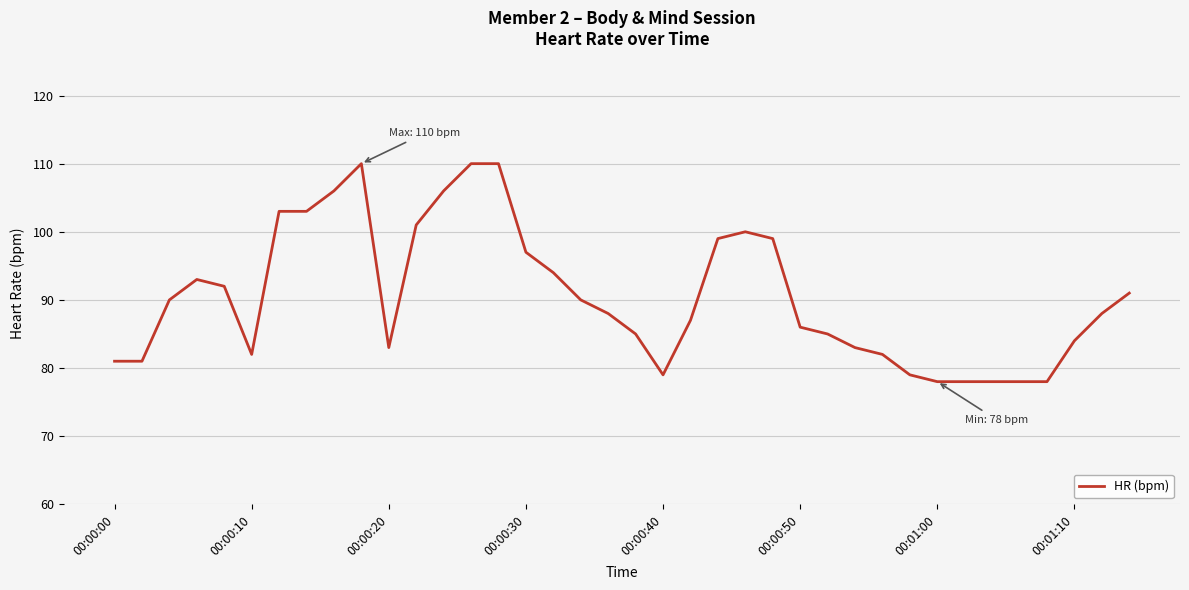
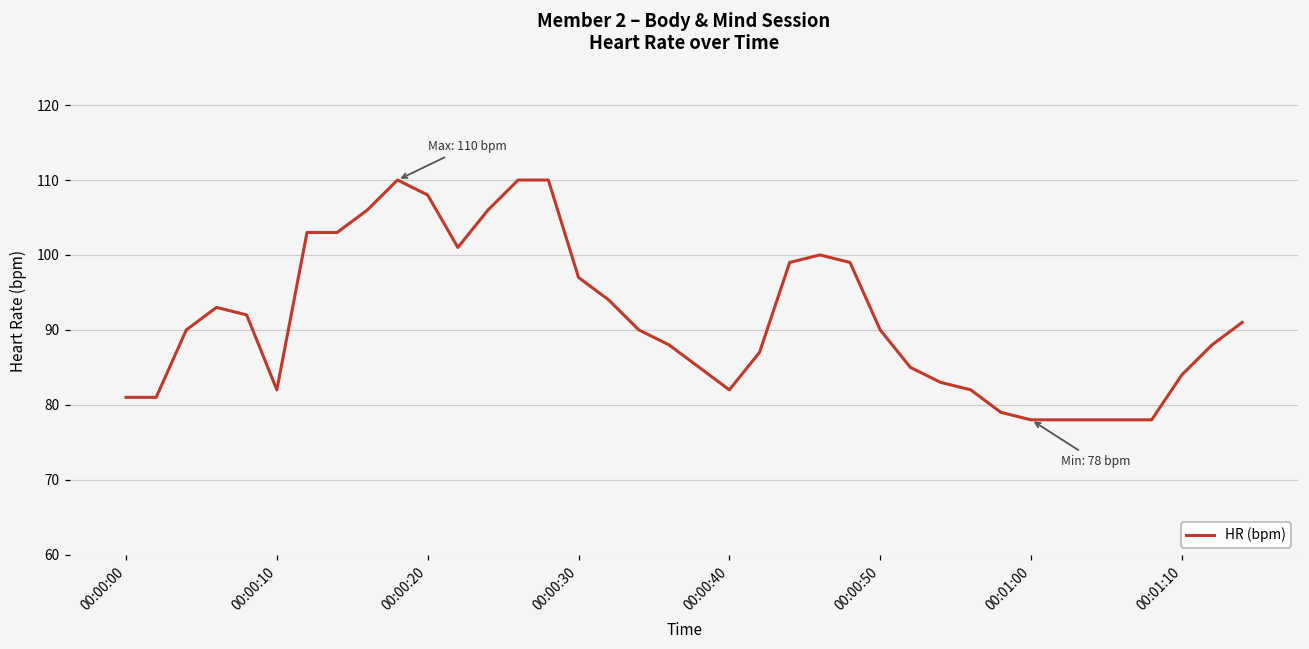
  {
    "00:00:00": 81,
    "00:00:10": 82,
-   "00:00:20": 83,
+   "00:00:20": 108,
    "00:00:30": 97,
-   "00:00:40": 79,
-   "00:00:50": 86,
+   "00:00:40": 82,
+   "00:00:50": 90,
    "00:01:00": 78,
    "00:01:10": 84
  }
